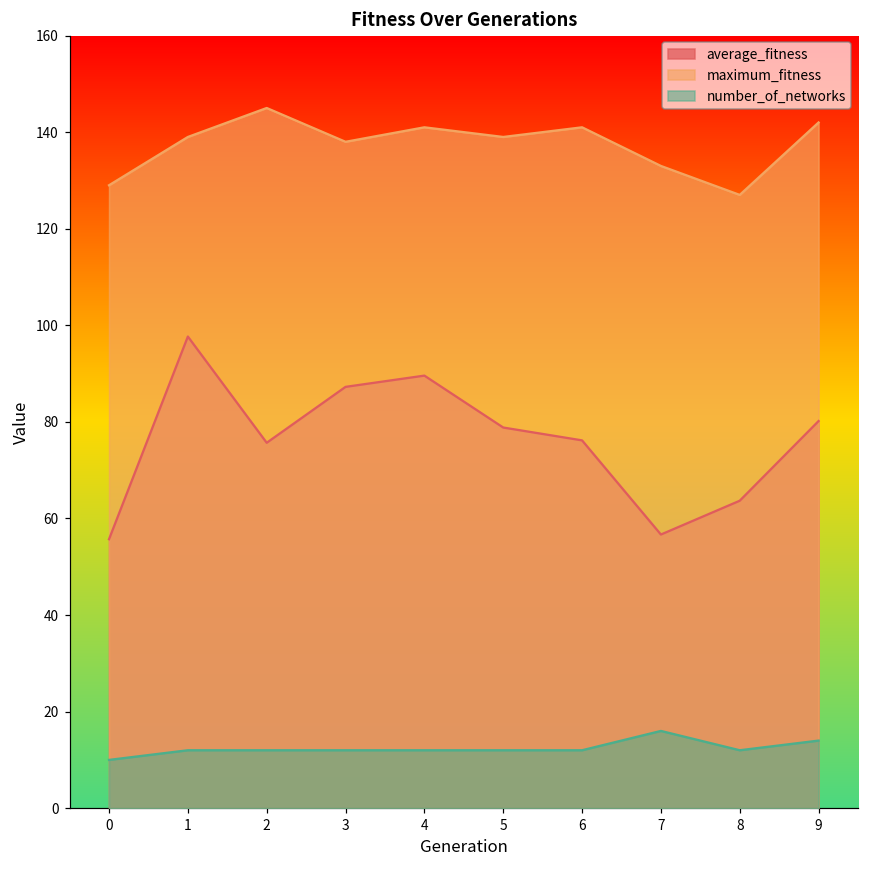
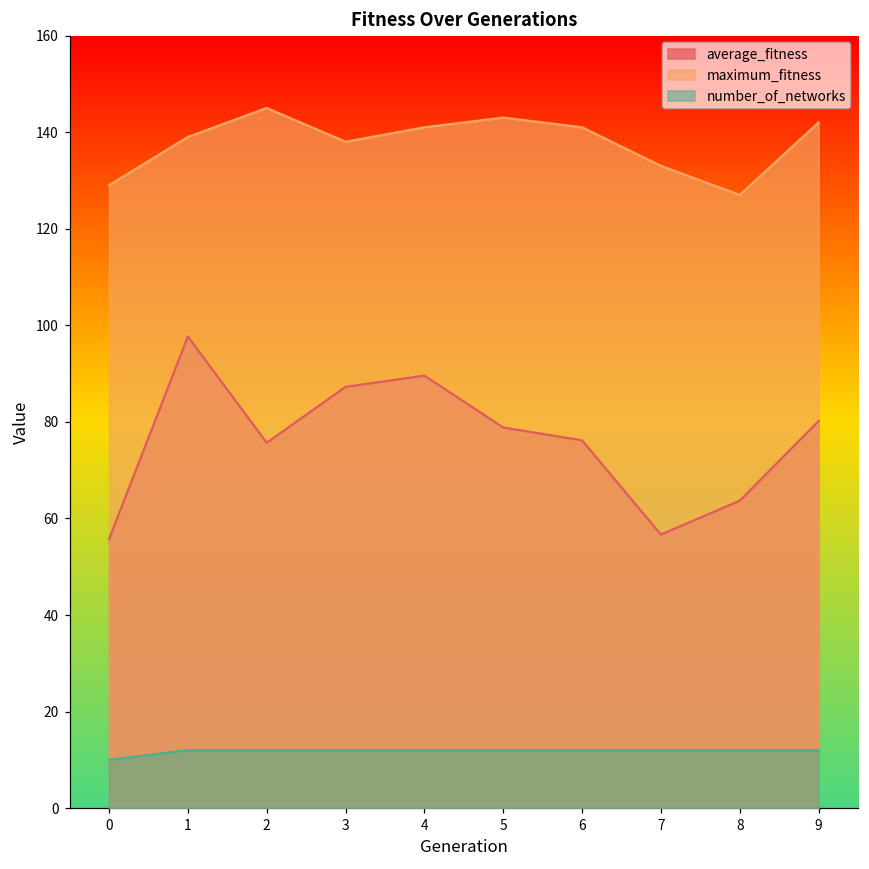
  {
    "average_fitness": {
      "0": 56,
      "1": 98,
      "2": 76,
      "3": 87,
      "4": 90,
      "5": 79,
      "6": 76,
      "7": 57,
      "8": 64,
      "9": 80
    },
    "maximum_fitness": {
      "0": 129,
      "1": 139,
      "2": 145,
      "3": 138,
      "4": 141,
-     "5": 139,
+     "5": 143,
      "6": 141,
      "7": 133,
      "8": 127,
      "9": 142
    },
    "number_of_networks": {
      "0": 10,
      "1": 12,
      "2": 12,
      "3": 12,
      "4": 12,
      "5": 12,
      "6": 12,
-     "7": 16,
+     "7": 12,
      "8": 12,
-     "9": 14
+     "9": 12
    }
  }
